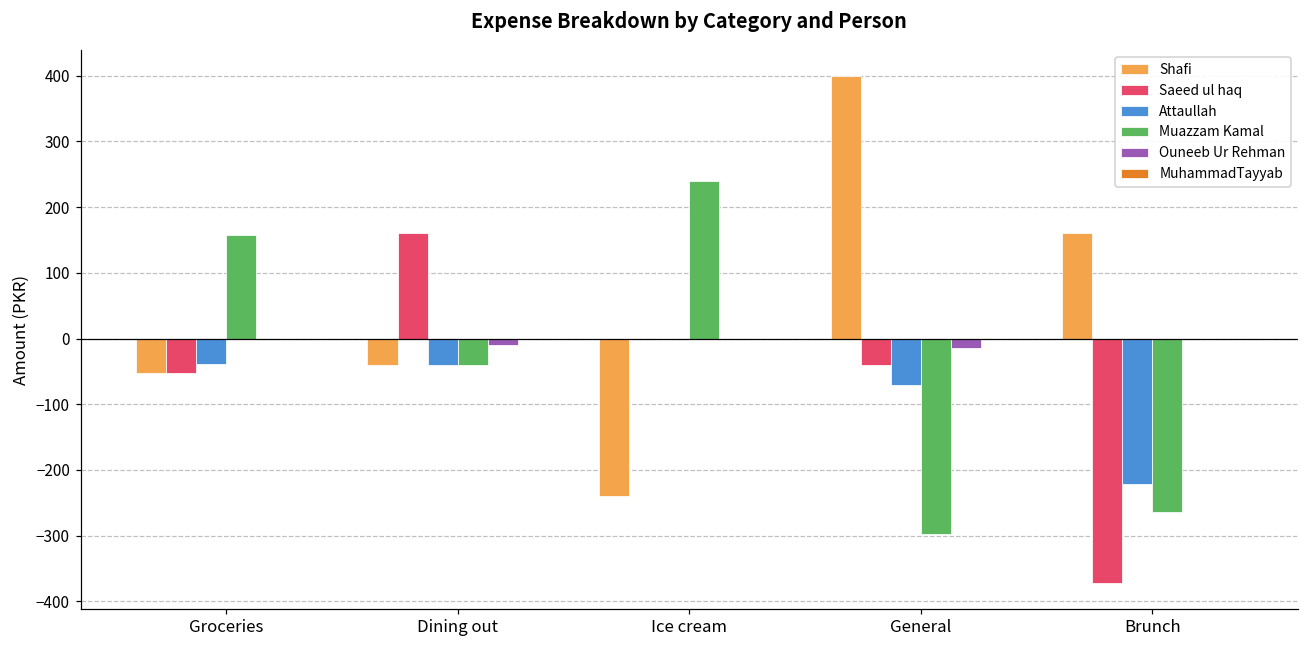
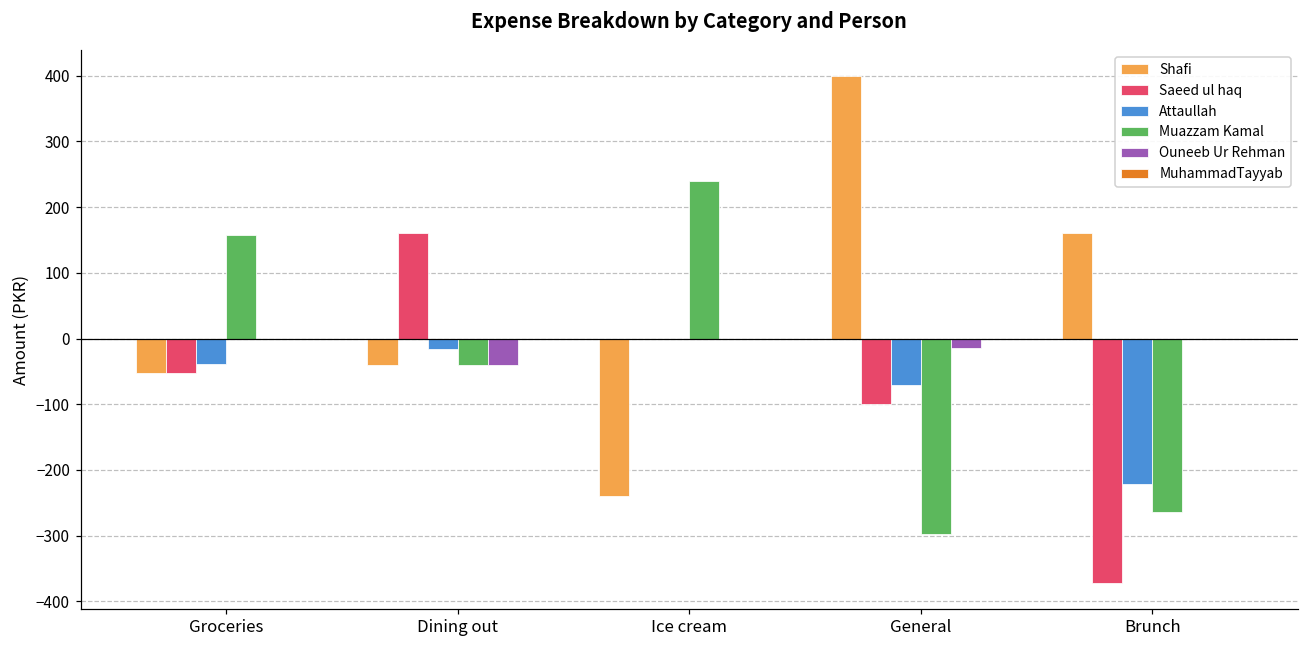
  {
    "Saeed ul haq": {
      "Groceries": -50,
      "Dining out": 160,
      "Ice cream": 0,
-     "General": -40,
+     "General": -100,
      "Brunch": -370
    },
    "Attaullah": {
      "Groceries": -40,
-     "Dining out": -40,
+     "Dining out": -20,
      "Ice cream": 0,
      "General": -70,
      "Brunch": -220
    },
    "Muazzam Kamal": {
      "Groceries": 160,
      "Dining out": -40,
      "Ice cream": 240,
      "General": -300,
      "Brunch": -260
    },
    "Ouneeb Ur Rehman": {
      "Groceries": 0,
-     "Dining out": -10,
+     "Dining out": -40,
      "Ice cream": 0,
      "General": -10,
      "Brunch": 0
    }
  }
